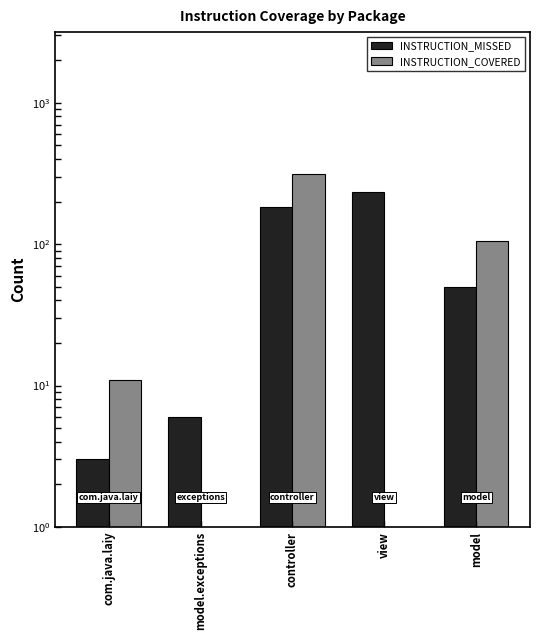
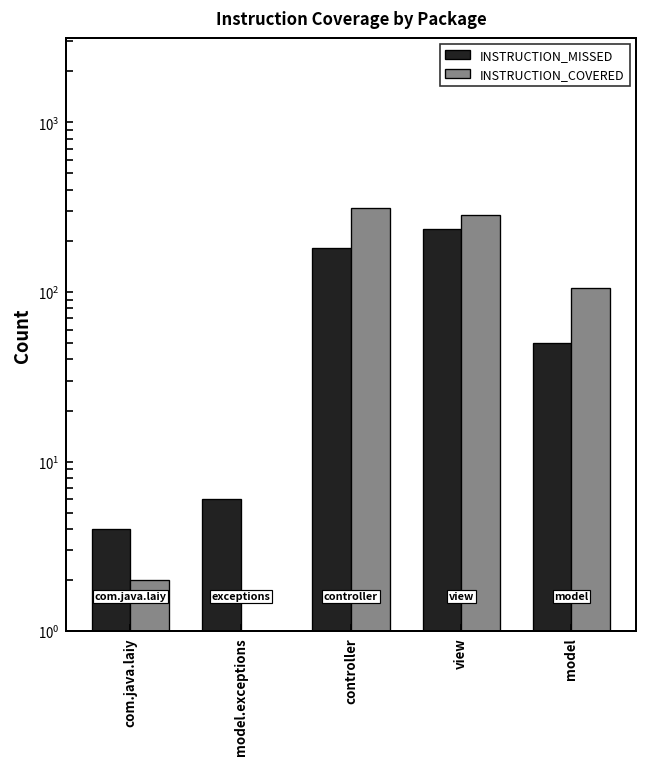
  {
    "INSTRUCTION_MISSED": {
-     "com.java.laiy": 3,
+     "com.java.laiy": 4,
      "model.exceptions": 6,
      "controller": 180,
      "view": 240,
      "model": 50
    },
    "INSTRUCTION_COVERED": {
-     "com.java.laiy": 11,
+     "com.java.laiy": 2,
      "controller": 310,
-     "view": 1,
+     "view": 290,
      "model": 110
    }
  }
